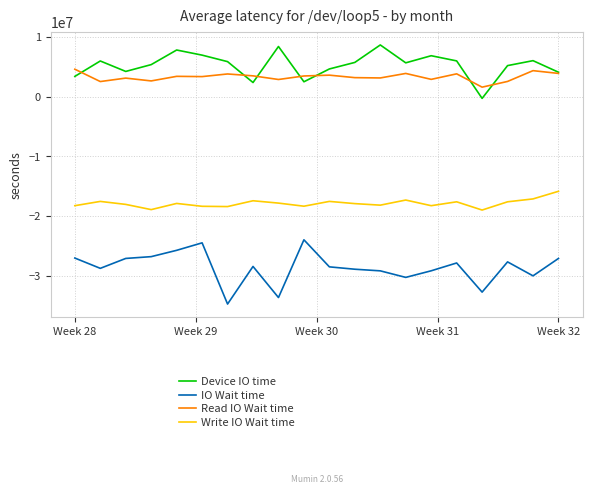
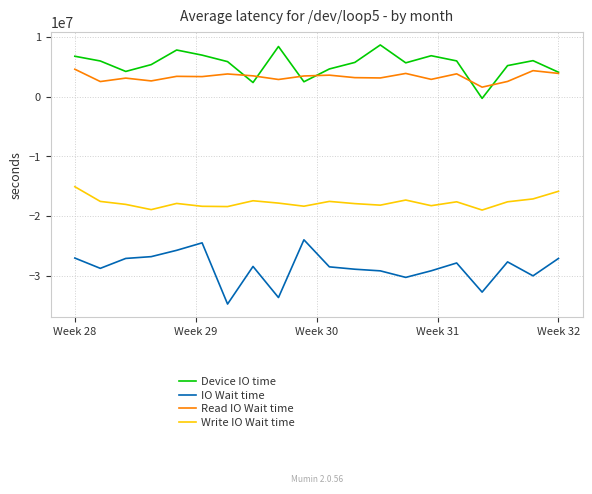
  {
    "Device IO time": {
-     "Week 28": 3000000
+     "Week 28": 7000000
    },
    "IO Wait time": {
      "Week 28": -27000000,
      "Week 32": -27000000
    },
    "Read IO Wait time": {
      "Week 28": 5000000
    },
    "Write IO Wait time": {
-     "Week 28": -18000000,
+     "Week 28": -15000000,
      "Week 32": -16000000
    }
  }
